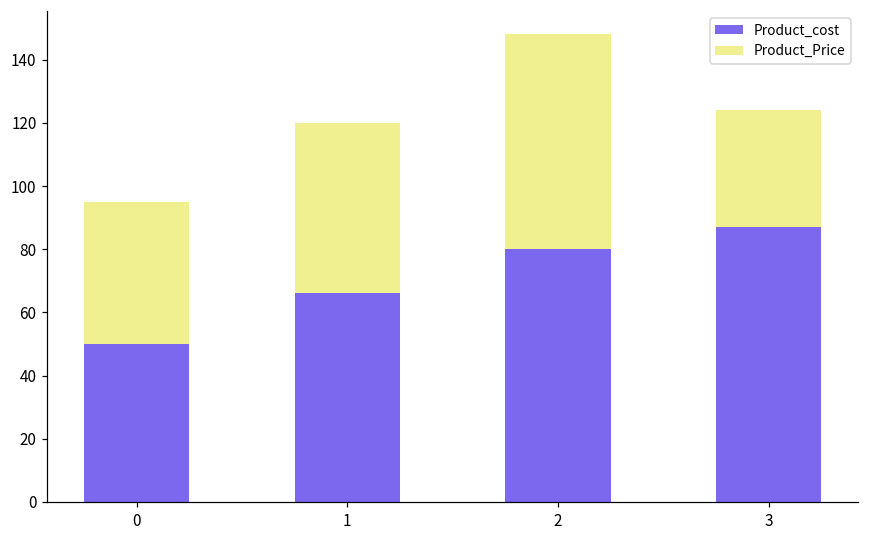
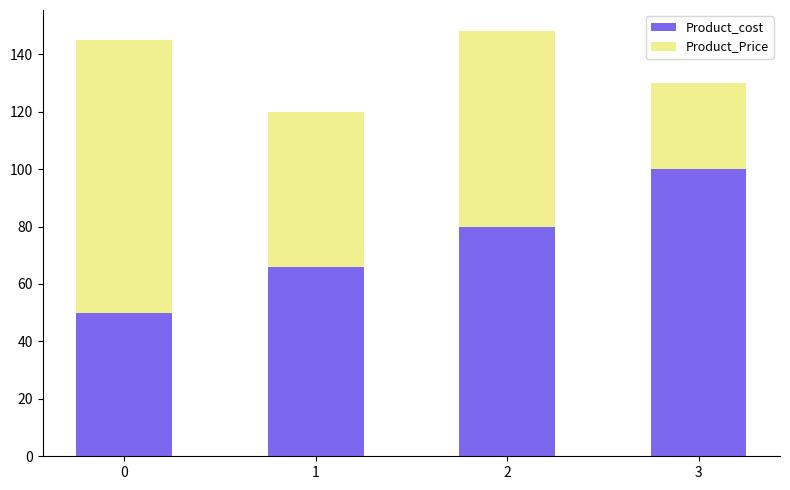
  {
    "Product_cost": {
      "0": 50,
      "1": 66,
      "2": 80,
-     "3": 87
+     "3": 100
    },
    "Product_Price": {
-     "0": 45,
+     "0": 95,
      "1": 54,
      "2": 68,
-     "3": 37
+     "3": 30
    }
  }
